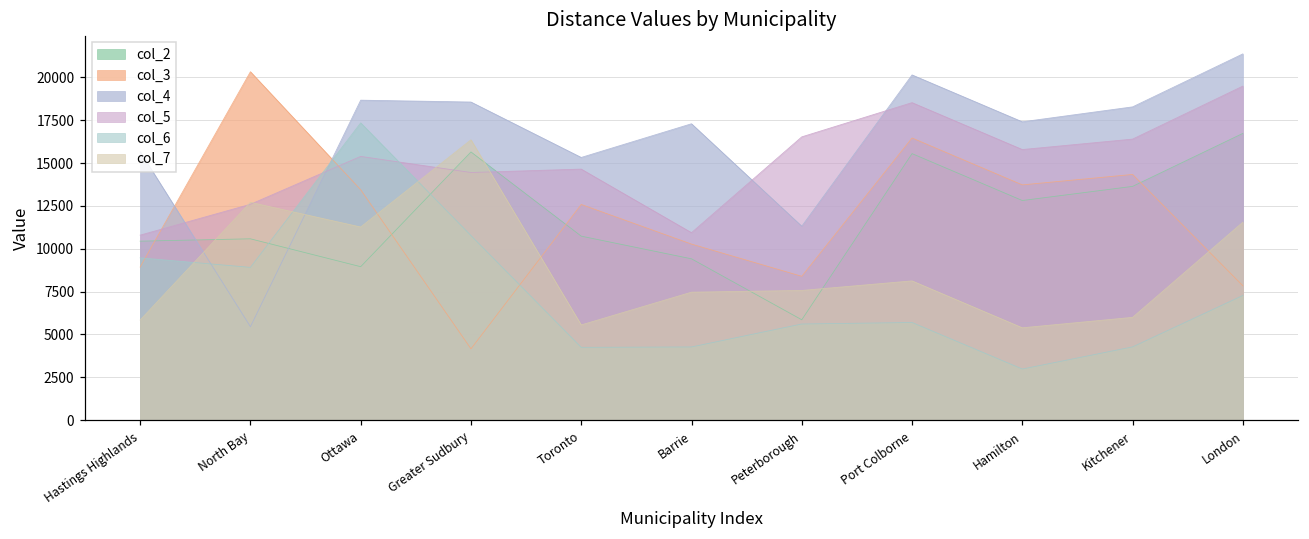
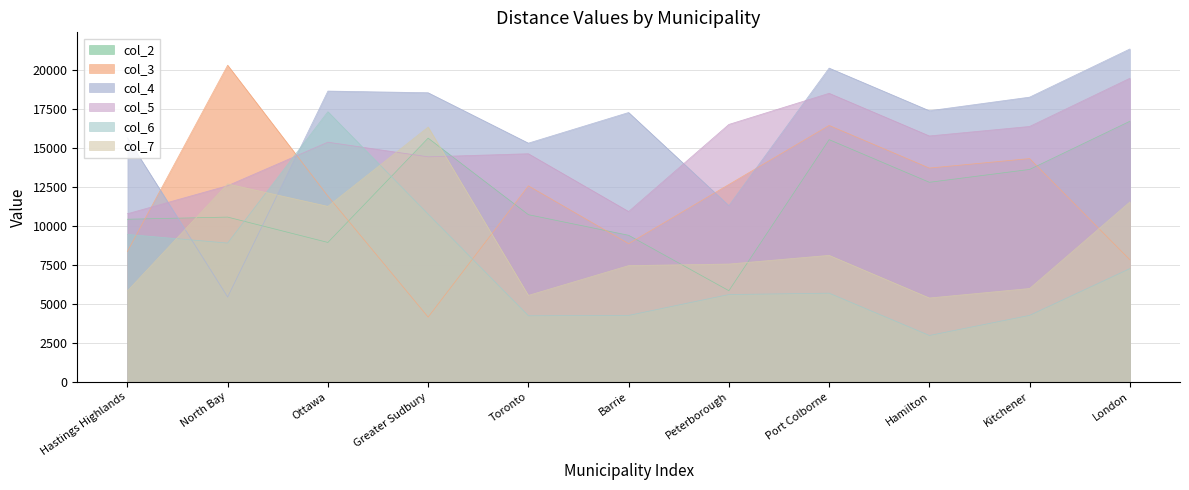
  {
    "col_3": {
-     "Hastings Highlands": 8900,
+     "Hastings Highlands": 8400,
      "North Bay": 20300,
-     "Ottawa": 13400,
+     "Ottawa": 11900,
      "Greater Sudbury": 4200,
      "Toronto": 12600,
-     "Barrie": 10300,
-     "Peterborough": 8400,
+     "Barrie": 8900,
+     "Peterborough": 12700,
      "Port Colborne": 16500,
      "Hamilton": 13700,
      "Kitchener": 14300,
      "London": 7800
    }
  }
